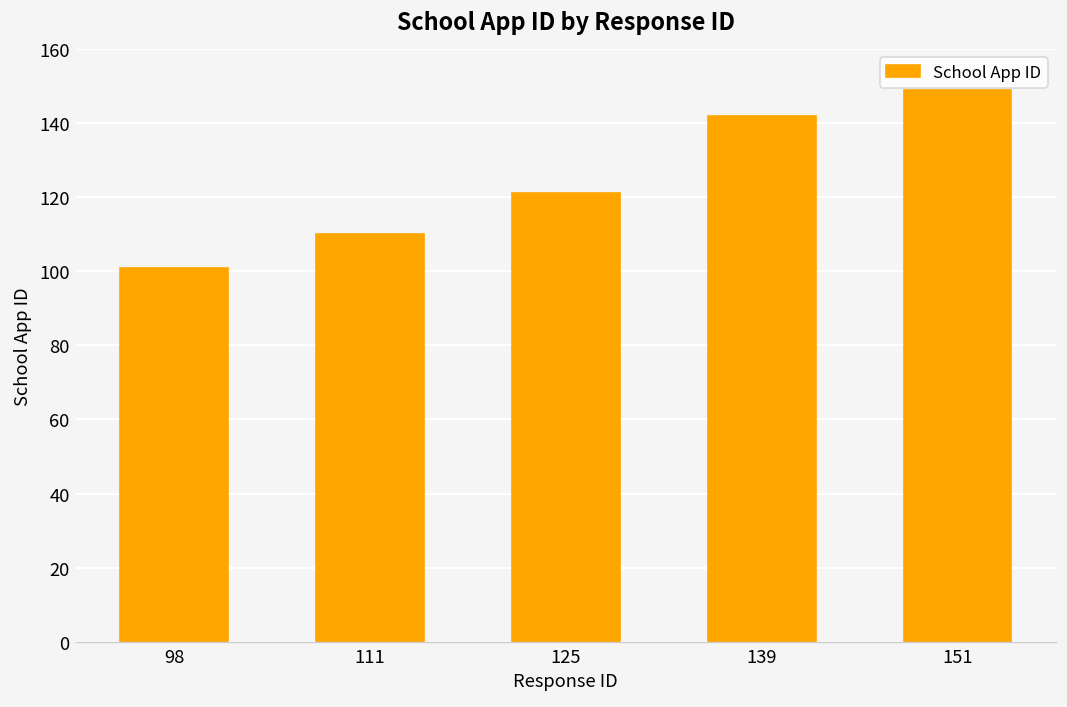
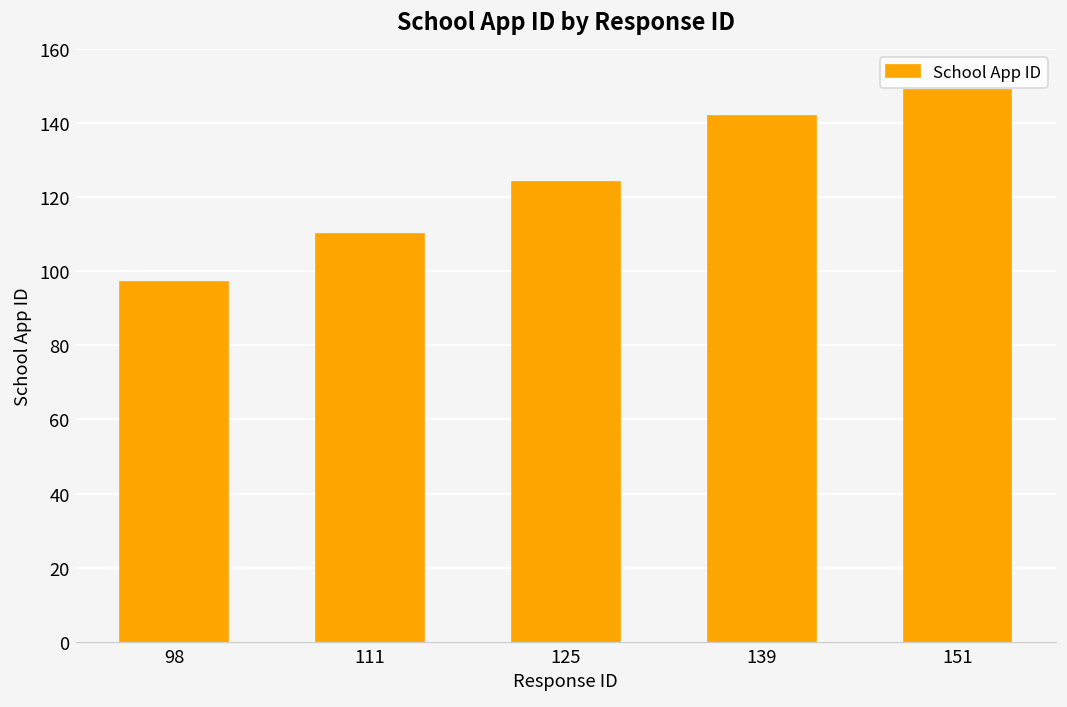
  {
-   "98": 101,
+   "98": 97,
    "111": 110,
-   "125": 121,
+   "125": 124,
    "139": 142,
    "151": 149
  }
